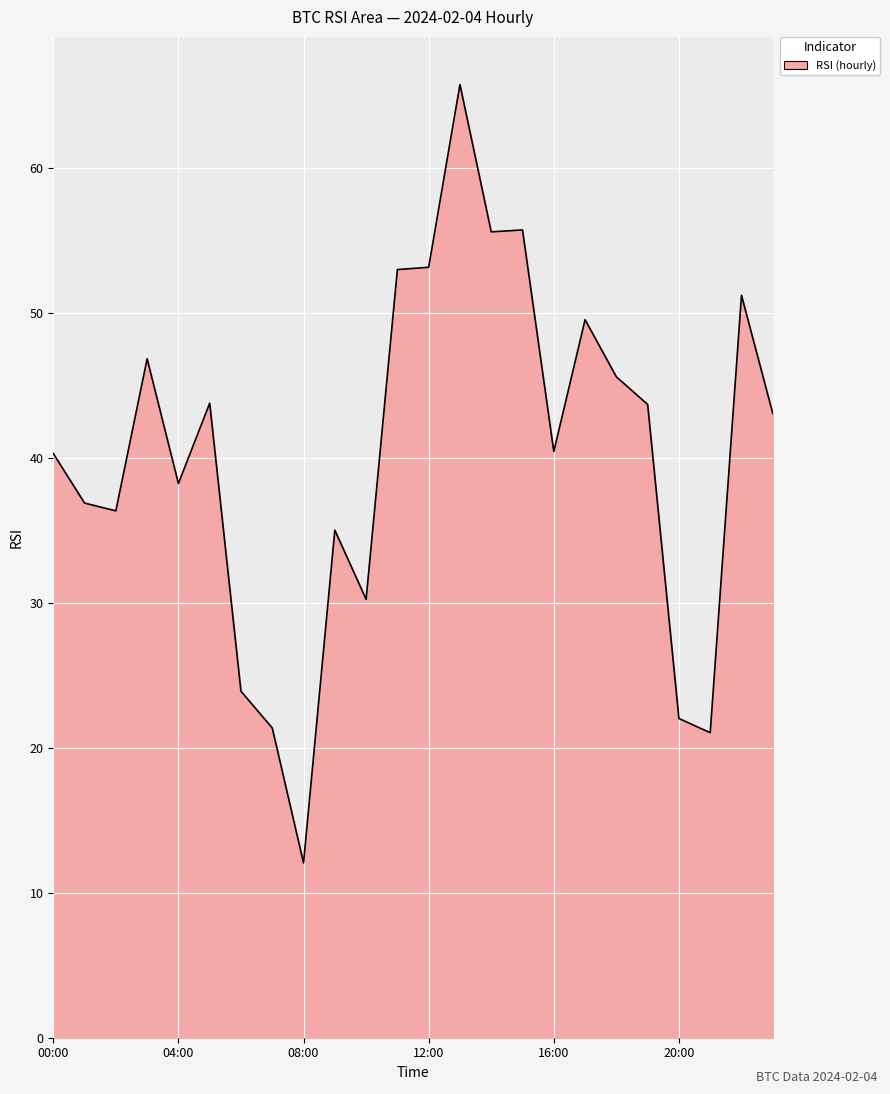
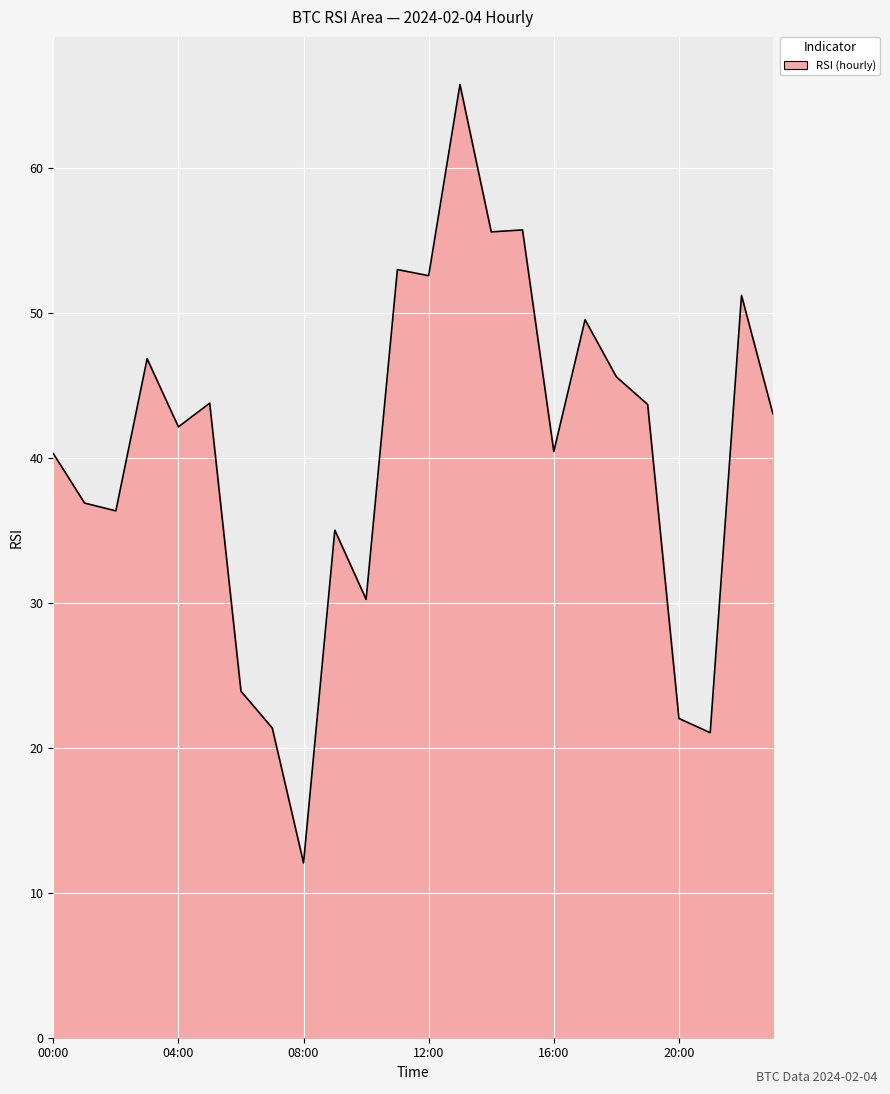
  {
    "00:00": 40.3,
-   "04:00": 38.3,
+   "04:00": 42.2,
    "08:00": 12.1,
-   "12:00": 53.2,
+   "12:00": 52.6,
    "16:00": 40.5,
    "20:00": 22.0
  }
